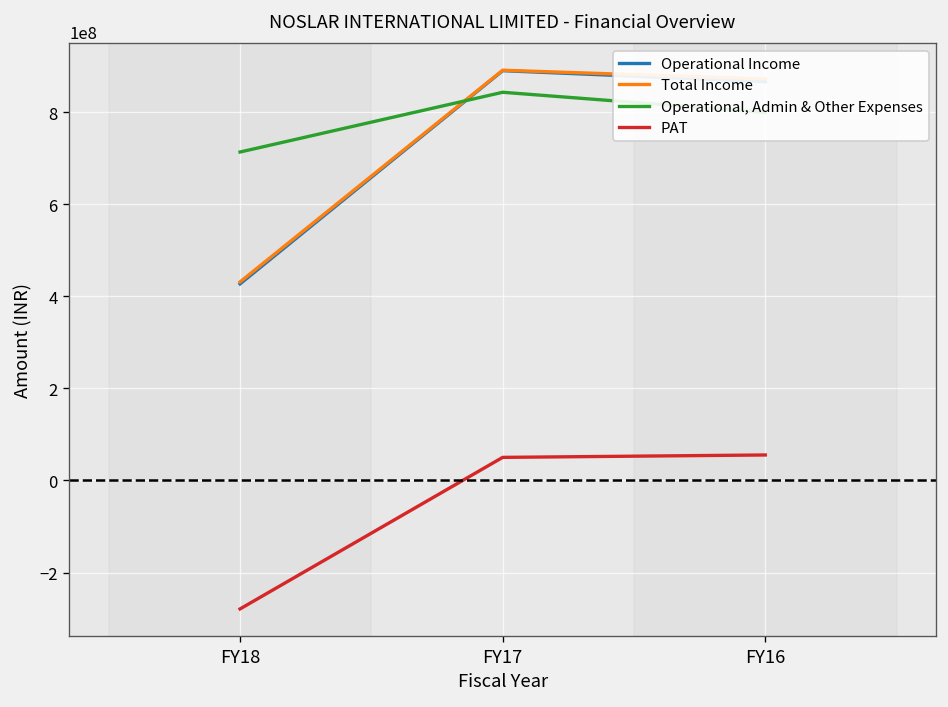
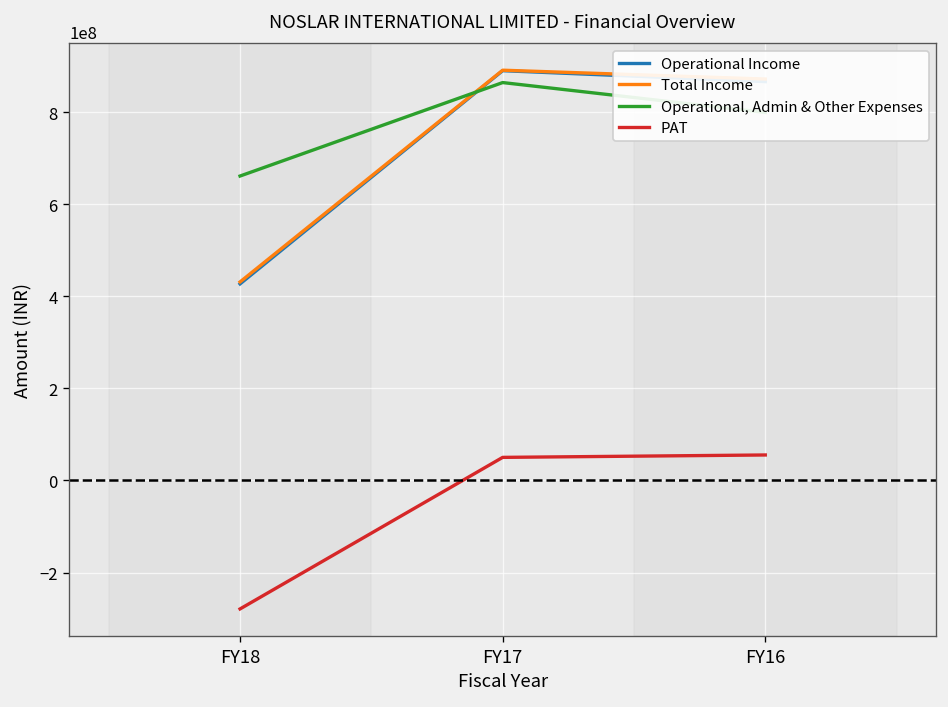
  {
    "Operational, Admin & Other Expenses": {
-     "FY18": 710000000,
-     "FY17": 840000000
+     "FY18": 660000000,
+     "FY17": 860000000
    },
    "PAT": {
      "FY18": -280000000,
      "FY17": 50000000,
      "FY16": 60000000
    }
  }
